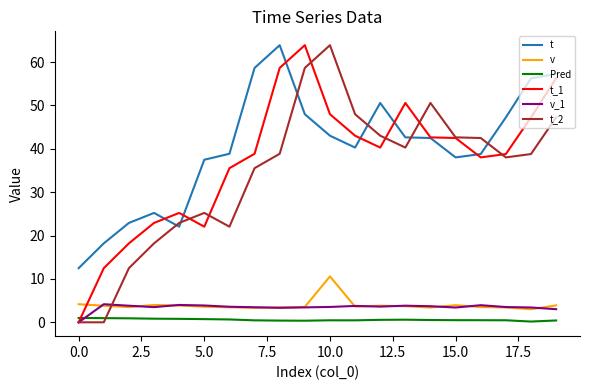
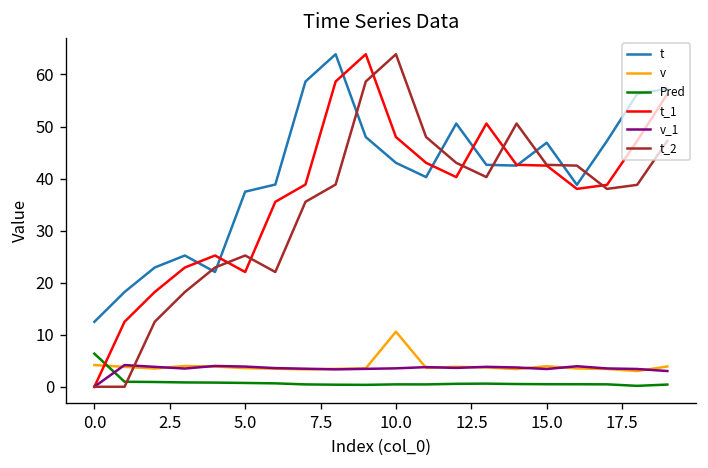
  {
    "t": {
      "0.0": 12,
      "5.0": 37,
      "10.0": 43,
-     "15.0": 38
+     "15.0": 47
    },
    "v": {
      "0.0": 4,
      "10.0": 11
    },
    "Pred": {
-     "0.0": 1,
+     "0.0": 6,
      "5.0": 1,
      "10.0": 0,
      "15.0": 0
    },
    "t_1": {
      "5.0": 22,
      "10.0": 48
    },
    "v_1": {
      "10.0": 4
    },
    "t_2": {
      "5.0": 25,
      "10.0": 64
    }
  }
